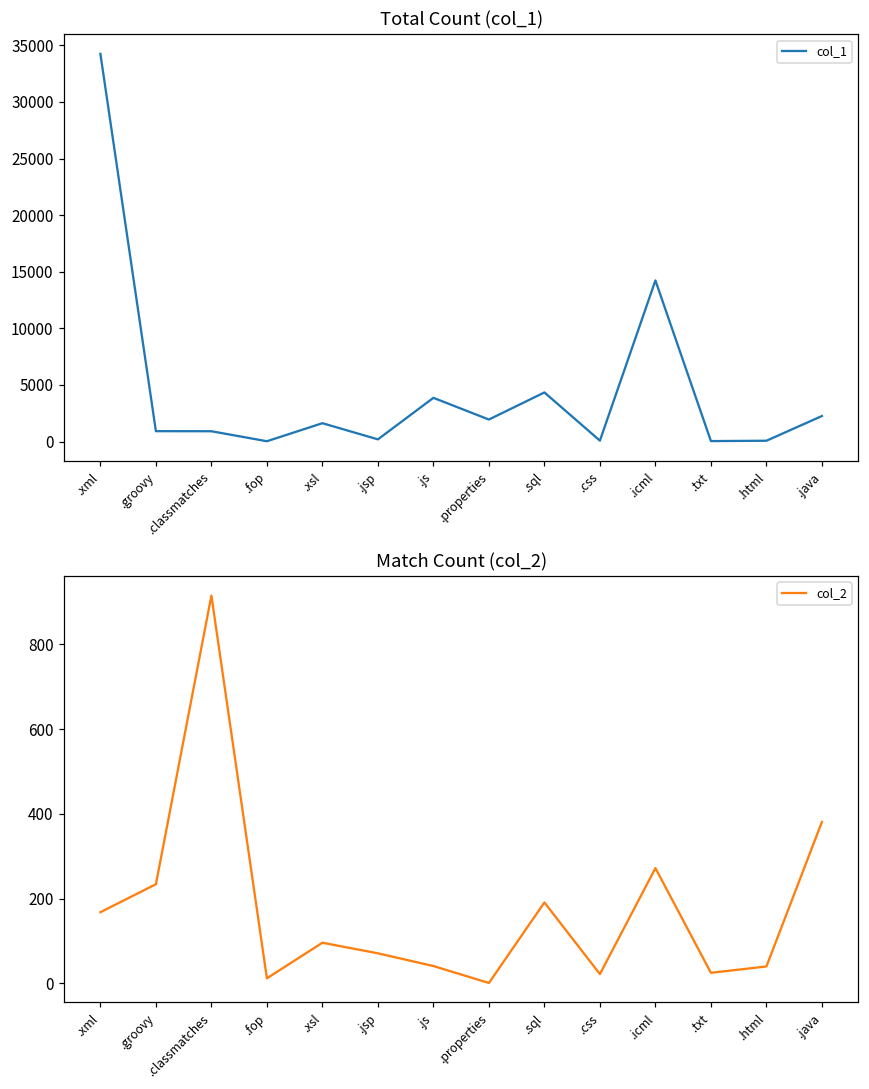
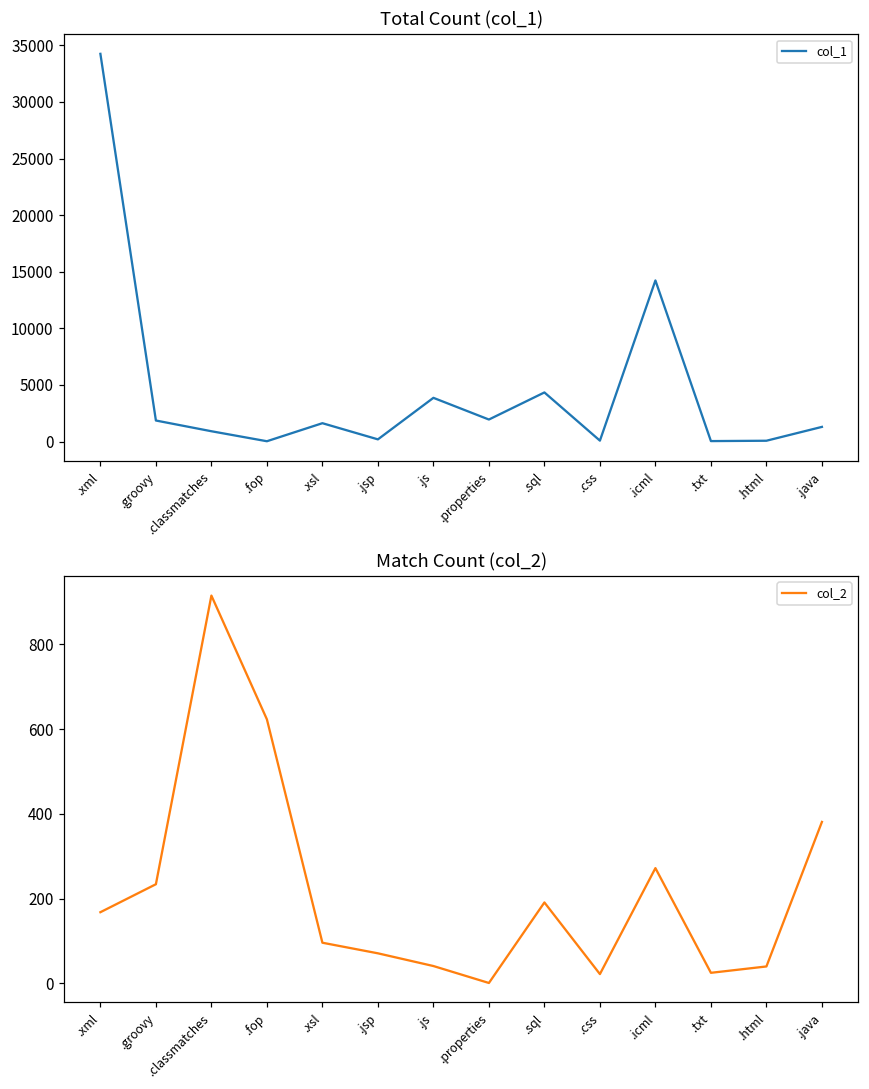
  {
    "Total Count (col_1)": {
      ".xml": 34200,
-     ".groovy": 900,
+     ".groovy": 1900,
      ".classmatches": 900,
      ".fop": 0,
      ".xsl": 1600,
      ".jsp": 200,
      ".js": 3900,
      ".properties": 2000,
      ".sql": 4300,
      ".css": 100,
      ".icml": 14200,
      ".txt": 0,
      ".html": 100,
-     ".java": 2300
+     ".java": 1300
    },
    "Match Count (col_2)": {
      ".xml": 170,
      ".groovy": 230,
      ".classmatches": 920,
-     ".fop": 10,
+     ".fop": 620,
      ".xsl": 100,
      ".jsp": 70,
      ".js": 40,
      ".properties": 0,
      ".sql": 190,
      ".css": 20,
      ".icml": 270,
      ".txt": 30,
      ".html": 40,
      ".java": 380
    }
  }
